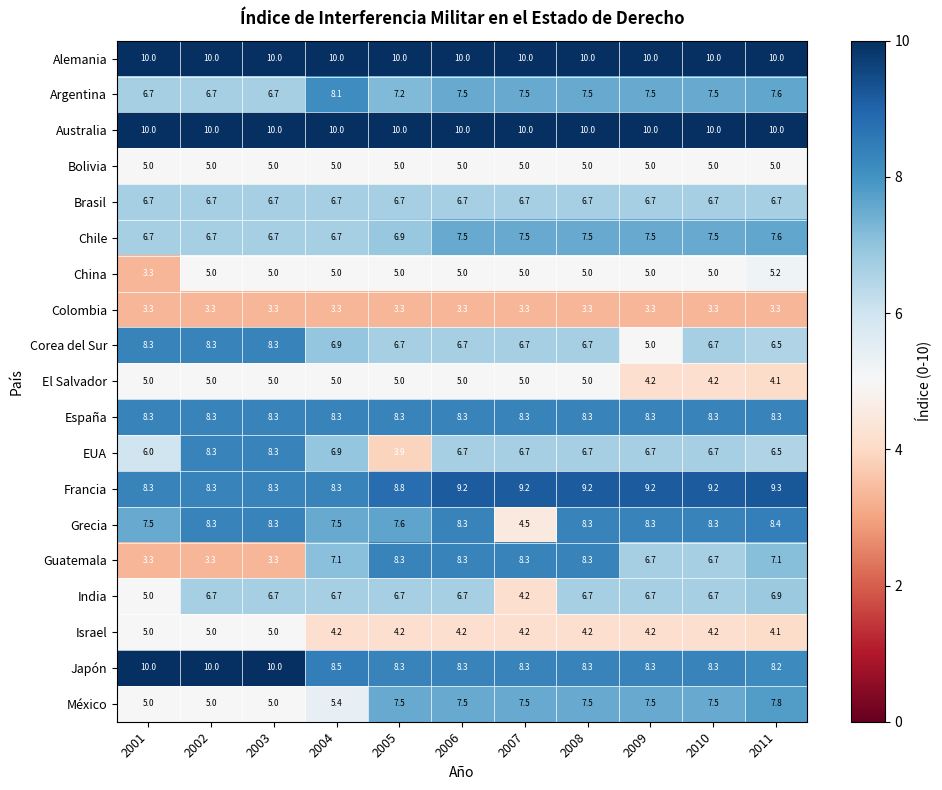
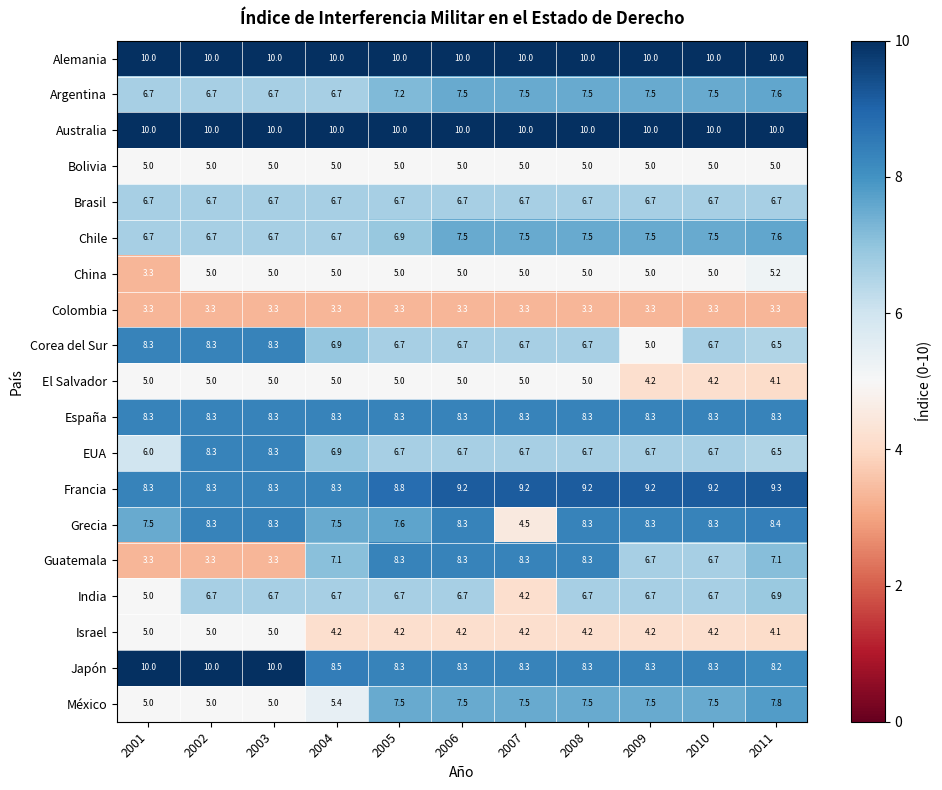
  {
    "Argentina": {
      "2001": 6.7,
      "2002": 6.7,
      "2003": 6.7,
-     "2004": 8.1,
+     "2004": 6.7,
      "2005": 7.2,
      "2006": 7.5,
      "2007": 7.5,
      "2008": 7.5,
      "2009": 7.5,
      "2010": 7.5,
      "2011": 7.6
    },
    "EUA": {
      "2001": 6.0,
      "2002": 8.3,
      "2003": 8.3,
      "2004": 6.9,
-     "2005": 3.9,
+     "2005": 6.7,
      "2006": 6.7,
      "2007": 6.7,
      "2008": 6.7,
      "2009": 6.7,
      "2010": 6.7,
      "2011": 6.5
    }
  }
